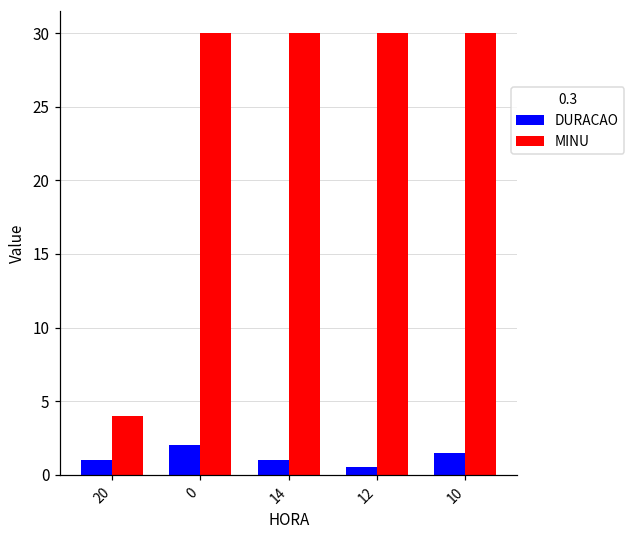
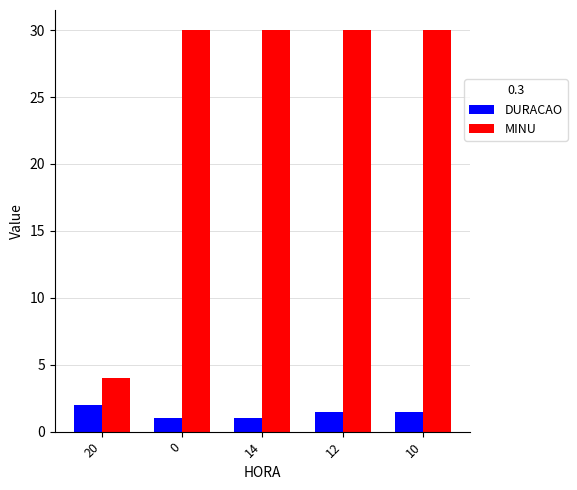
  {
    "DURACAO": {
-     "20": 1,
-     "0": 2,
+     "20": 2,
+     "0": 1,
      "14": 1.0,
-     "12": 0.5,
+     "12": 1.5,
      "10": 1.5
    },
    "MINU": {
      "20": 4.0,
      "0": 30.0,
      "14": 30.0,
      "12": 30.0,
      "10": 30.0
    }
  }
